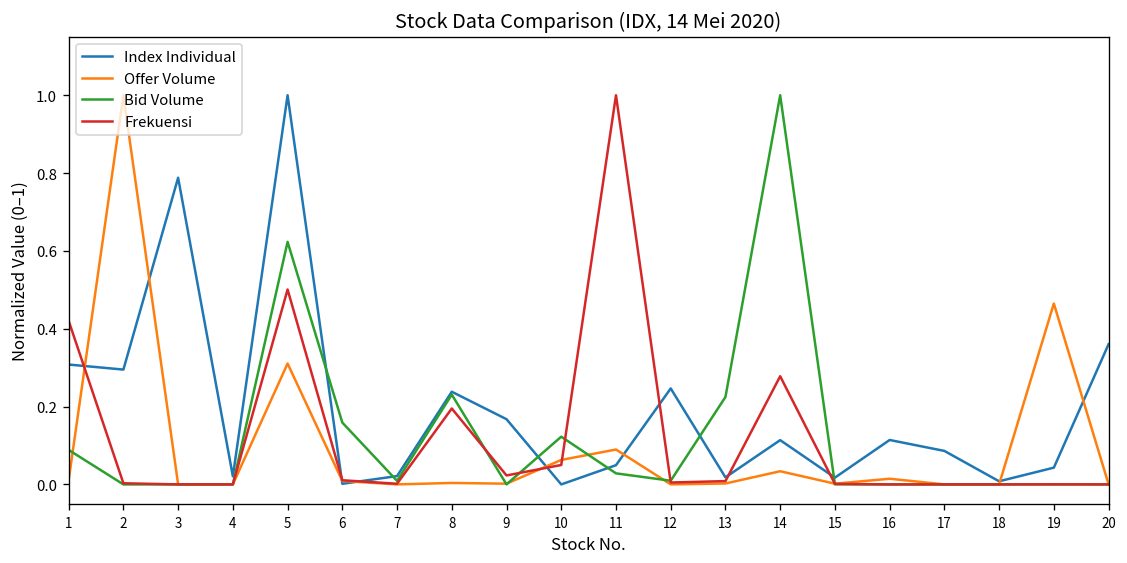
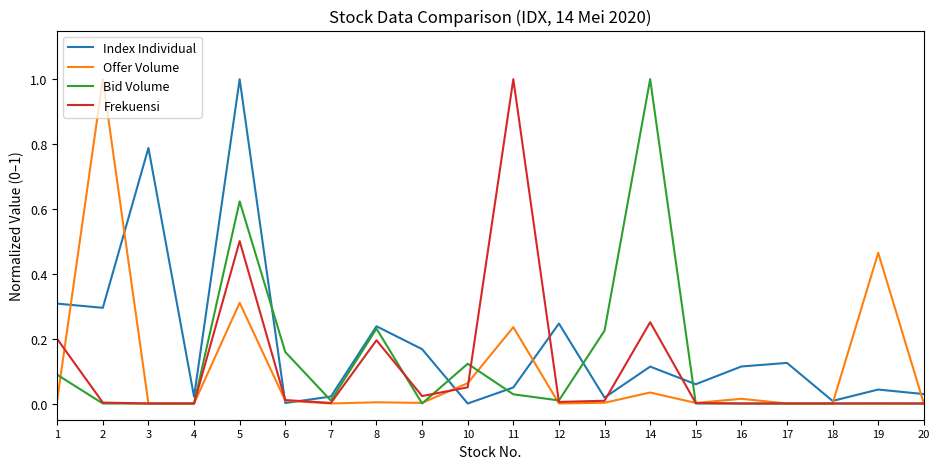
  {
    "Index Individual": {
      "1": 0.31,
      "2": 0.30,
      "3": 0.79,
      "4": 0.02,
      "5": 1.00,
      "7": 0.02,
      "9": 0.17,
      "10": 0.00,
      "11": 0.05,
      "12": 0.25,
      "13": 0.02,
      "14": 0.11,
-     "15": 0.02,
+     "15": 0.06,
      "16": 0.11,
-     "17": 0.09,
+     "17": 0.13,
      "18": 0.01,
      "19": 0.04,
-     "20": 0.36
+     "20": 0.03
    },
    "Offer Volume": {
      "1": 0.01,
      "5": 0.31,
      "8": 0.00,
      "10": 0.06,
-     "11": 0.09,
+     "11": 0.24,
      "14": 0.03,
      "16": 0.01,
      "19": 0.46
    },
    "Bid Volume": {
      "1": 0.09,
      "5": 0.62,
      "6": 0.16,
      "10": 0.12,
      "11": 0.03,
      "13": 0.22,
      "14": 1.00
    },
    "Frekuensi": {
-     "1": 0.42,
+     "1": 0.20,
      "5": 0.50,
      "8": 0.20,
      "9": 0.02,
      "10": 0.05,
      "11": 1.00,
-     "14": 0.28
+     "14": 0.25
    }
  }
